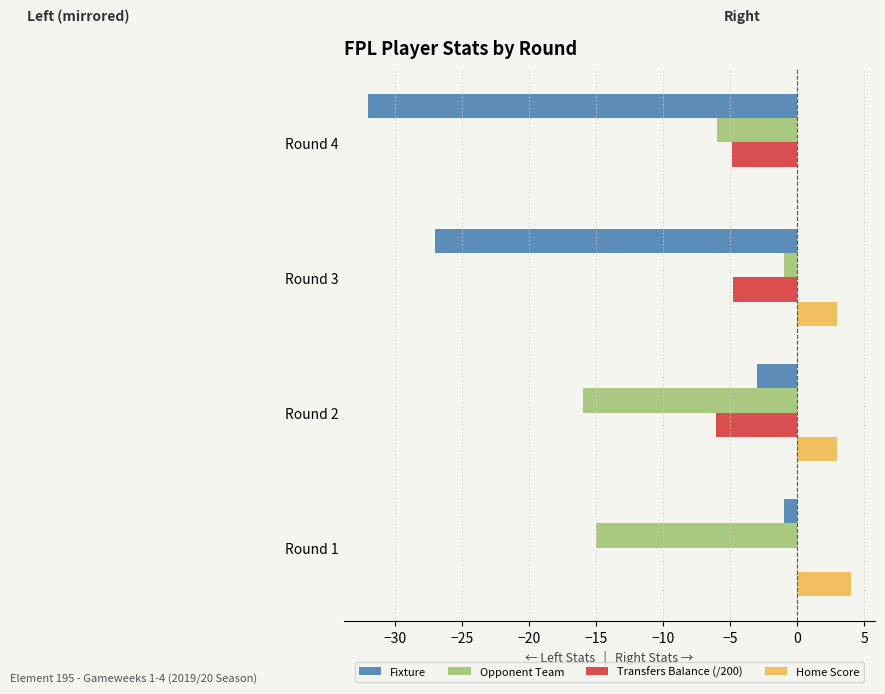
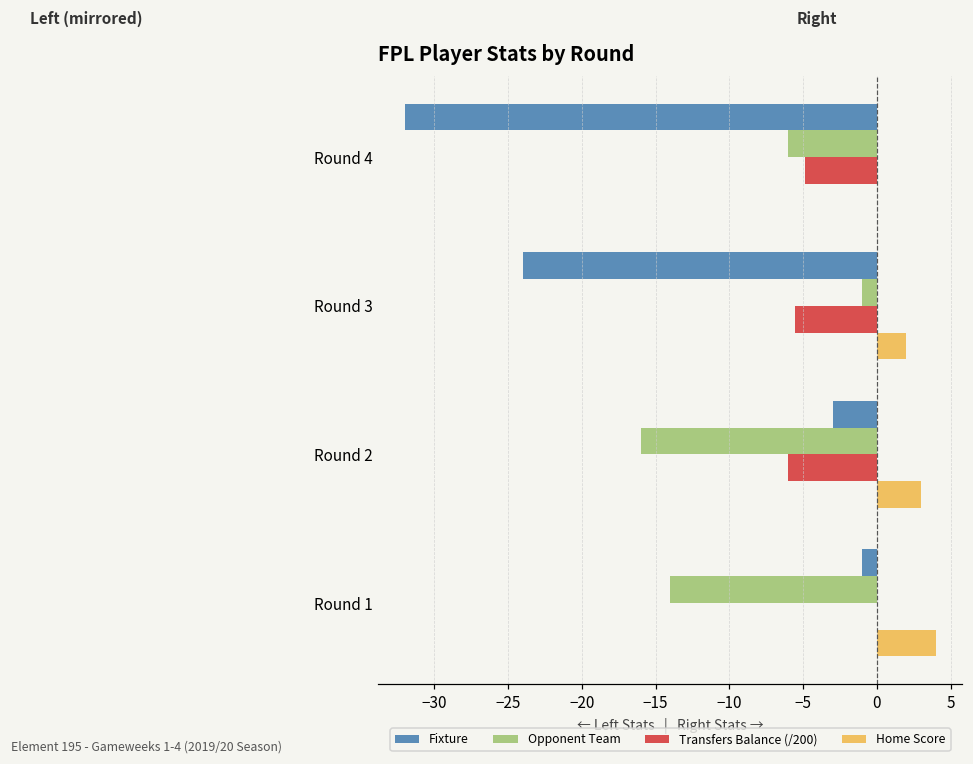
  {
    "Fixture": {
      "Round 4": -32.0,
-     "Round 3": -27.0,
+     "Round 3": -24.0,
      "Round 2": -3.0,
      "Round 1": -1.0
    },
    "Opponent Team": {
      "Round 4": -6.0,
      "Round 3": -1.0,
      "Round 2": -16.0,
-     "Round 1": -15.0
+     "Round 1": -14.0
    },
    "Transfers Balance (/200)": {
      "Round 4": -4.9,
-     "Round 3": -4.8,
+     "Round 3": -5.5,
      "Round 2": -6.0,
      "Round 1": 0.0
    },
    "Home Score": {
      "Round 4": 0,
-     "Round 3": 3,
+     "Round 3": 2,
      "Round 2": 3,
      "Round 1": 4
    }
  }
